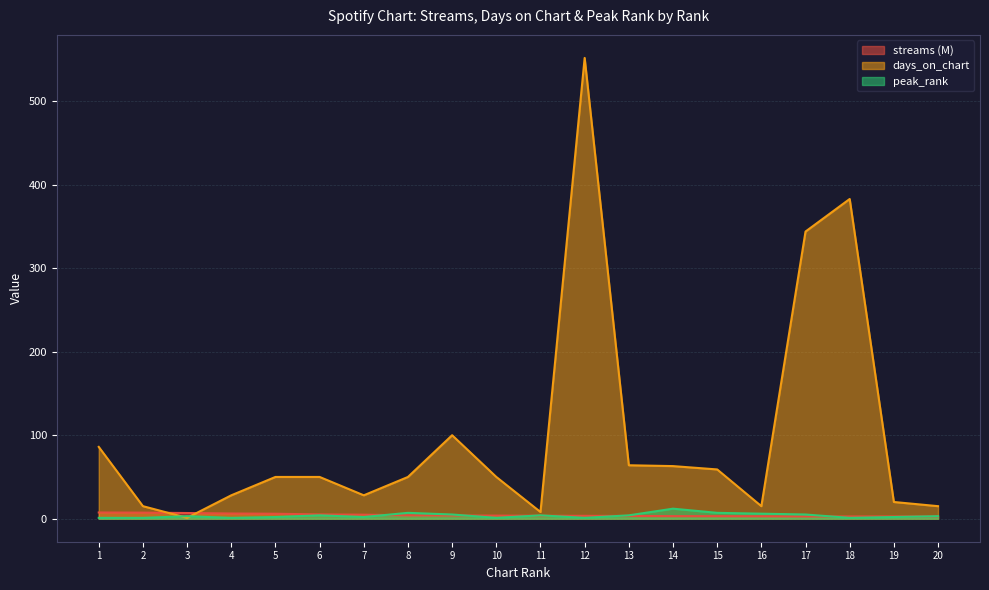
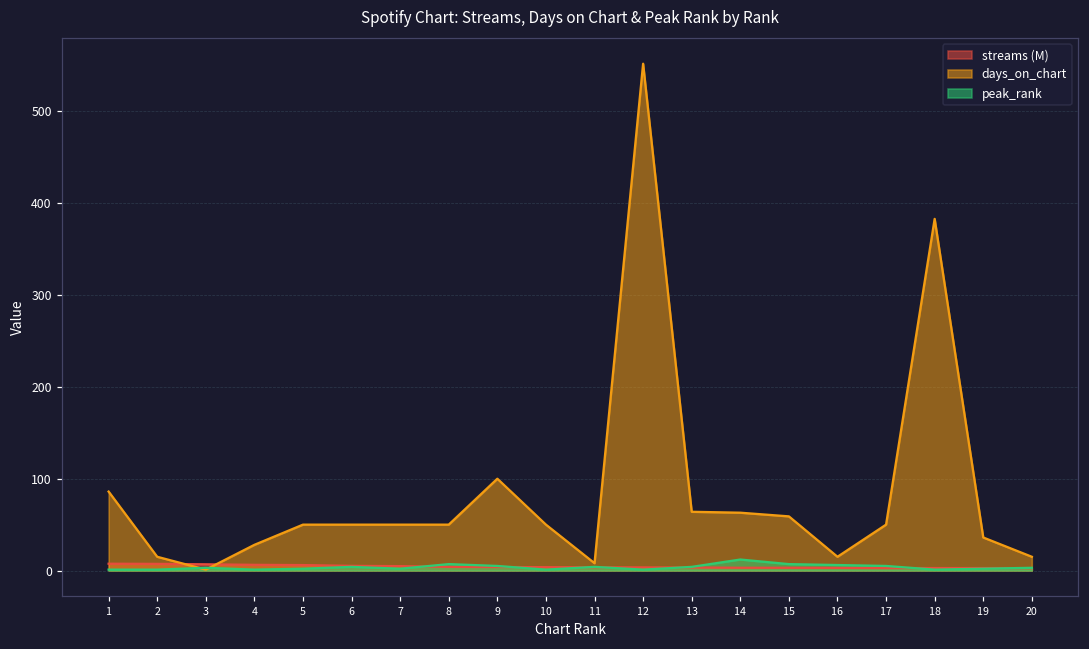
  {
    "streams (M)": {
      "1": 10,
      "2": 10,
      "3": 10,
      "4": 10,
      "5": 10,
      "14": 0,
      "15": 0,
      "16": 0
    },
    "days_on_chart": {
      "1": 90,
      "2": 20,
      "4": 30,
      "5": 50,
      "6": 50,
-     "7": 30,
+     "7": 50,
      "8": 50,
      "9": 100,
      "10": 50,
      "11": 10,
      "12": 550,
      "13": 60,
      "14": 60,
      "15": 60,
      "16": 20,
-     "17": 340,
+     "17": 50,
      "18": 380,
-     "19": 20,
+     "19": 40,
      "20": 20
    },
    "peak_rank": {
      "1": 0,
      "2": 0,
      "4": 0,
      "5": 0,
      "14": 10,
      "15": 10,
      "16": 10
    }
  }
